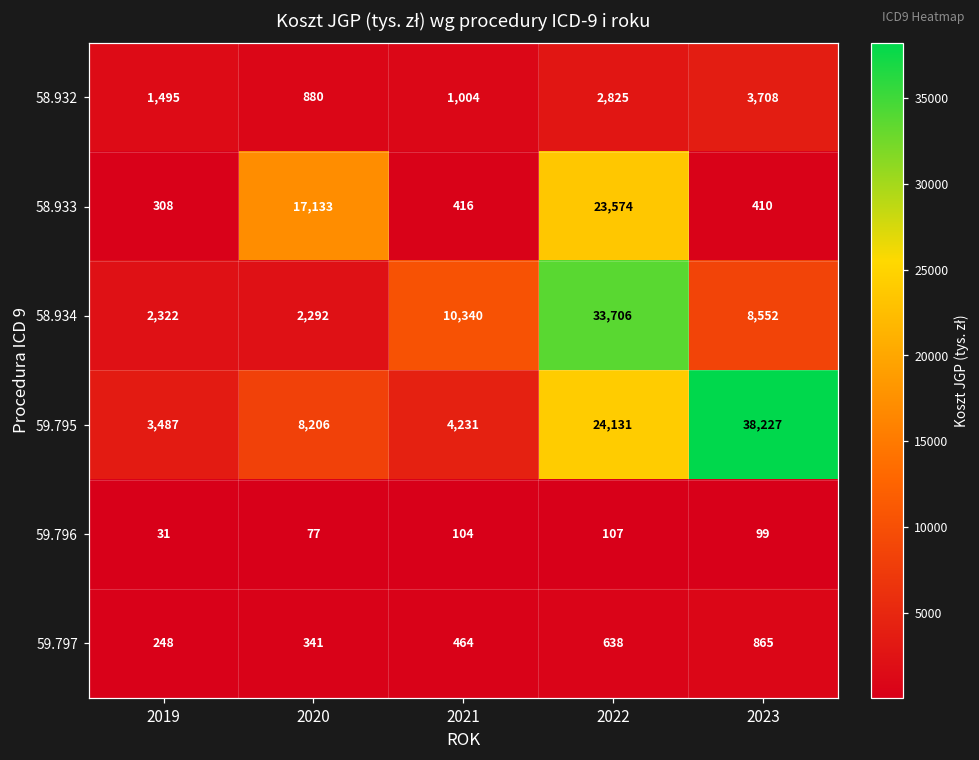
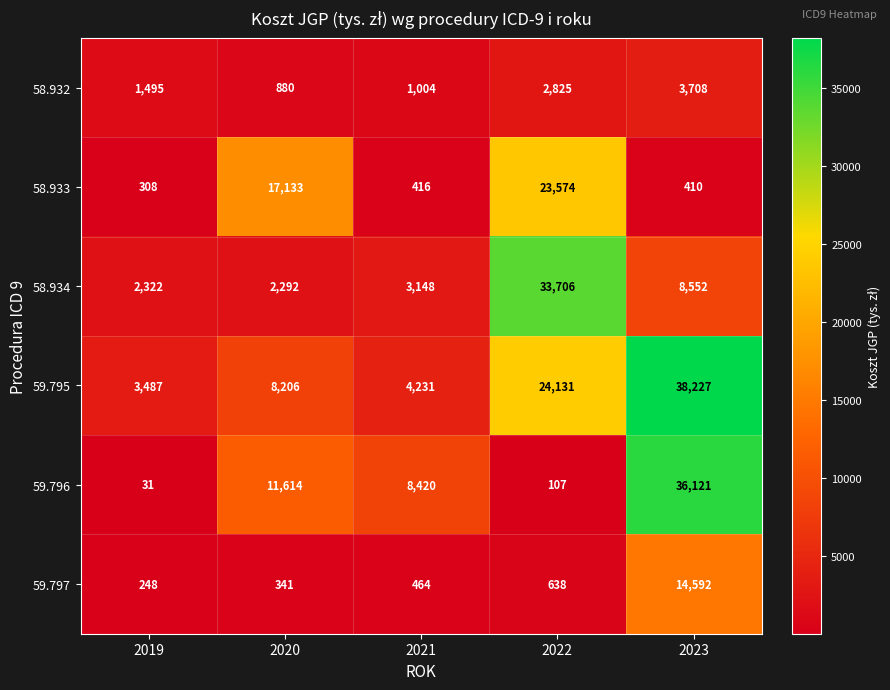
  {
    "58.932": {
      "2019": "1,495",
      "2020": "880",
      "2021": "1,004",
      "2022": "2,825",
      "2023": "3,708"
    },
    "58.933": {
      "2019": "308",
      "2020": "17,133",
      "2021": "416",
      "2022": "23,574",
      "2023": "410"
    },
    "58.934": {
      "2019": "2,322",
      "2020": "2,292",
-     "2021": "10,340",
+     "2021": "3,148",
      "2022": "33,706",
      "2023": "8,552"
    },
    "59.795": {
      "2019": "3,487",
      "2020": "8,206",
      "2021": "4,231",
      "2022": "24,131",
      "2023": "38,227"
    },
    "59.796": {
      "2019": "31",
-     "2020": "77",
-     "2021": "104",
+     "2020": "11,614",
+     "2021": "8,420",
      "2022": "107",
-     "2023": "99"
+     "2023": "36,121"
    },
    "59.797": {
      "2019": "248",
      "2020": "341",
      "2021": "464",
      "2022": "638",
-     "2023": "865"
+     "2023": "14,592"
    }
  }
